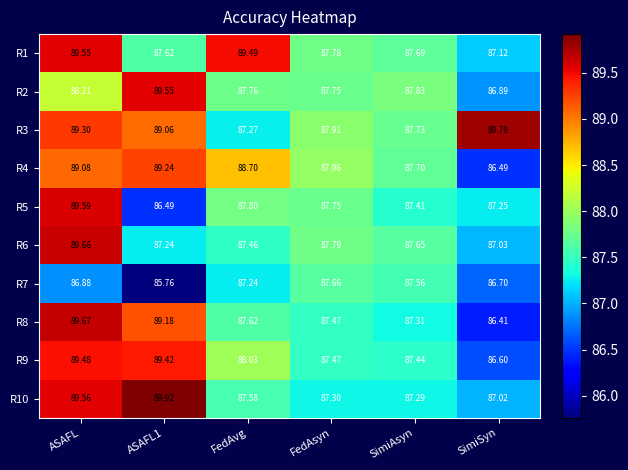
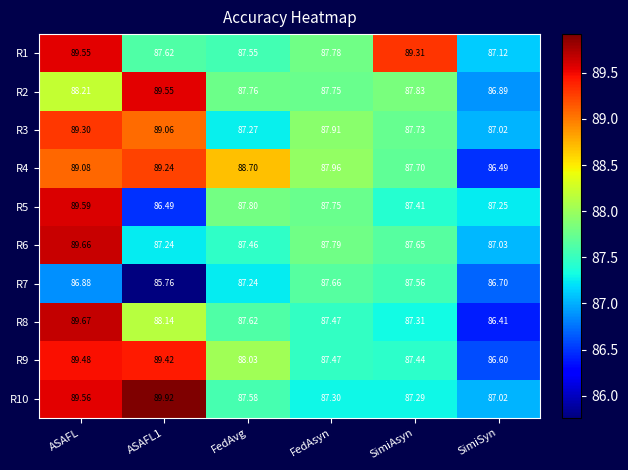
  {
    "R1": {
      "ASAFL": 89.55,
      "ASAFL1": 87.62,
-     "FedAvg": 89.49,
+     "FedAvg": 87.55,
      "FedAsyn": 87.78,
-     "SimiAsyn": 87.69,
+     "SimiAsyn": 89.31,
      "SimiSyn": 87.12
    },
    "R2": {
      "ASAFL": 88.21,
      "ASAFL1": 89.55,
      "FedAvg": 87.76,
      "FedAsyn": 87.75,
      "SimiAsyn": 87.83,
      "SimiSyn": 86.89
    },
    "R3": {
      "ASAFL": 89.30,
      "ASAFL1": 89.06,
      "FedAvg": 87.27,
      "FedAsyn": 87.91,
      "SimiAsyn": 87.73,
-     "SimiSyn": 89.79
+     "SimiSyn": 87.02
    },
    "R4": {
      "ASAFL": 89.08,
      "ASAFL1": 89.24,
      "FedAvg": 88.70,
      "FedAsyn": 87.96,
      "SimiAsyn": 87.70,
      "SimiSyn": 86.49
    },
    "R5": {
      "ASAFL": 89.59,
      "ASAFL1": 86.49,
      "FedAvg": 87.80,
      "FedAsyn": 87.75,
      "SimiAsyn": 87.41,
      "SimiSyn": 87.25
    },
    "R6": {
      "ASAFL": 89.66,
      "ASAFL1": 87.24,
      "FedAvg": 87.46,
      "FedAsyn": 87.79,
      "SimiAsyn": 87.65,
      "SimiSyn": 87.03
    },
    "R7": {
      "ASAFL": 86.88,
      "ASAFL1": 85.76,
      "FedAvg": 87.24,
      "FedAsyn": 87.66,
      "SimiAsyn": 87.56,
      "SimiSyn": 86.70
    },
    "R8": {
      "ASAFL": 89.67,
-     "ASAFL1": 89.18,
+     "ASAFL1": 88.14,
      "FedAvg": 87.62,
      "FedAsyn": 87.47,
      "SimiAsyn": 87.31,
      "SimiSyn": 86.41
    },
    "R9": {
      "ASAFL": 89.48,
      "ASAFL1": 89.42,
      "FedAvg": 88.03,
      "FedAsyn": 87.47,
      "SimiAsyn": 87.44,
      "SimiSyn": 86.60
    },
    "R10": {
      "ASAFL": 89.56,
      "ASAFL1": 89.92,
      "FedAvg": 87.58,
      "FedAsyn": 87.30,
      "SimiAsyn": 87.29,
      "SimiSyn": 87.02
    }
  }
